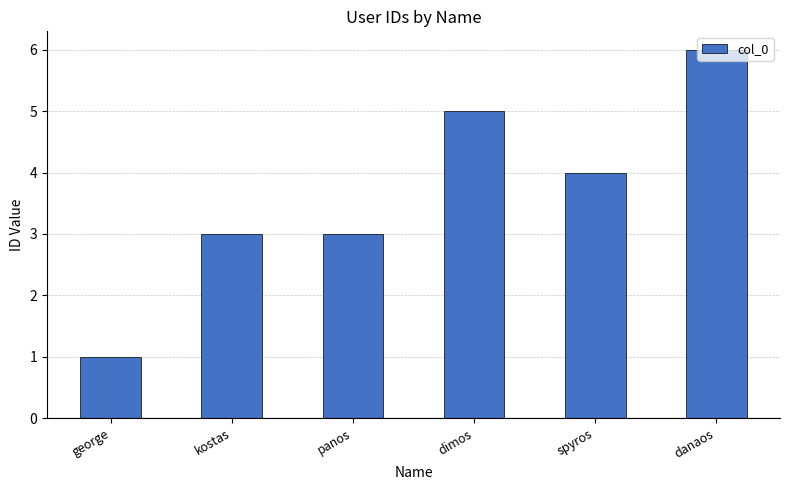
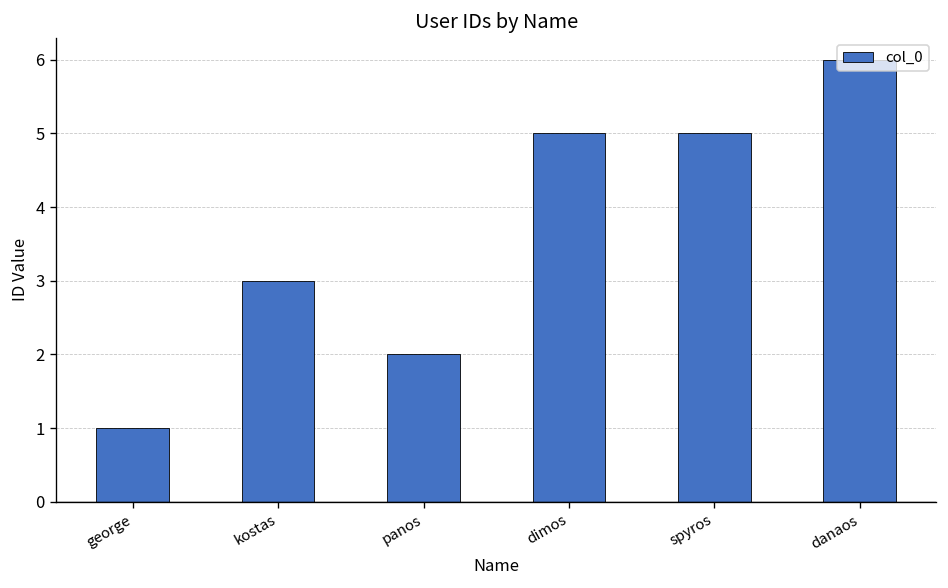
  {
    "george": 1,
    "kostas": 3,
-   "panos": 3,
+   "panos": 2,
    "dimos": 5,
-   "spyros": 4
+   "spyros": 5
  }
